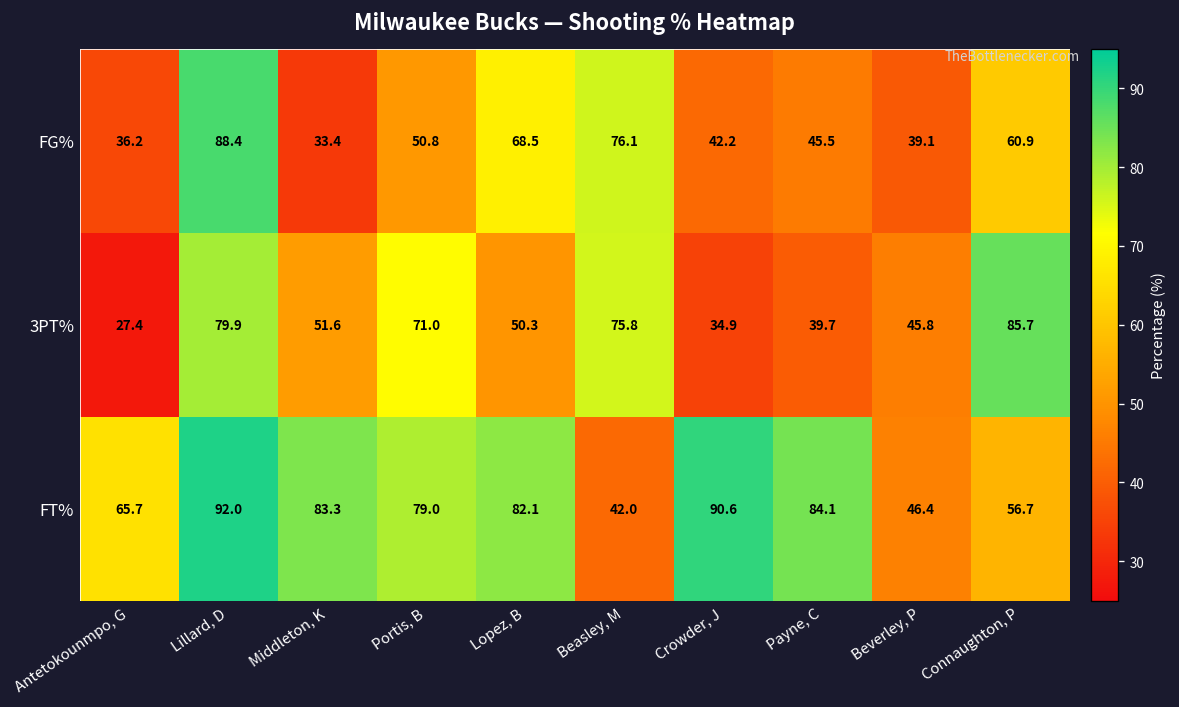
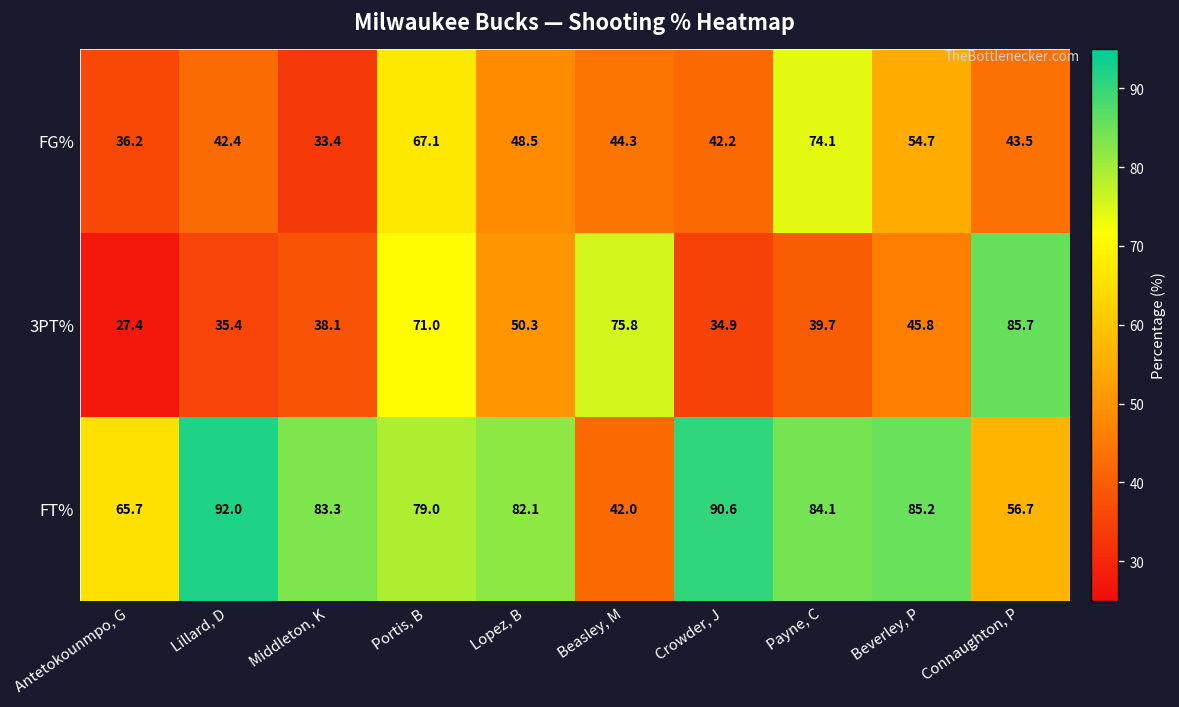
  {
    "FG%": {
      "Antetokounmpo, G": 36.2,
-     "Lillard, D": 88.4,
+     "Lillard, D": 42.4,
      "Middleton, K": 33.4,
-     "Portis, B": 50.8,
-     "Lopez, B": 68.5,
-     "Beasley, M": 76.1,
+     "Portis, B": 67.1,
+     "Lopez, B": 48.5,
+     "Beasley, M": 44.3,
      "Crowder, J": 42.2,
-     "Payne, C": 45.5,
-     "Beverley, P": 39.1,
-     "Connaughton, P": 60.9
+     "Payne, C": 74.1,
+     "Beverley, P": 54.7,
+     "Connaughton, P": 43.5
    },
    "3PT%": {
      "Antetokounmpo, G": 27.4,
-     "Lillard, D": 79.9,
-     "Middleton, K": 51.6,
+     "Lillard, D": 35.4,
+     "Middleton, K": 38.1,
      "Portis, B": 71.0,
      "Lopez, B": 50.3,
      "Beasley, M": 75.8,
      "Crowder, J": 34.9,
      "Payne, C": 39.7,
      "Beverley, P": 45.8,
      "Connaughton, P": 85.7
    },
    "FT%": {
      "Antetokounmpo, G": 65.7,
      "Lillard, D": 92.0,
      "Middleton, K": 83.3,
      "Portis, B": 79.0,
      "Lopez, B": 82.1,
      "Beasley, M": 42.0,
      "Crowder, J": 90.6,
      "Payne, C": 84.1,
-     "Beverley, P": 46.4,
+     "Beverley, P": 85.2,
      "Connaughton, P": 56.7
    }
  }
